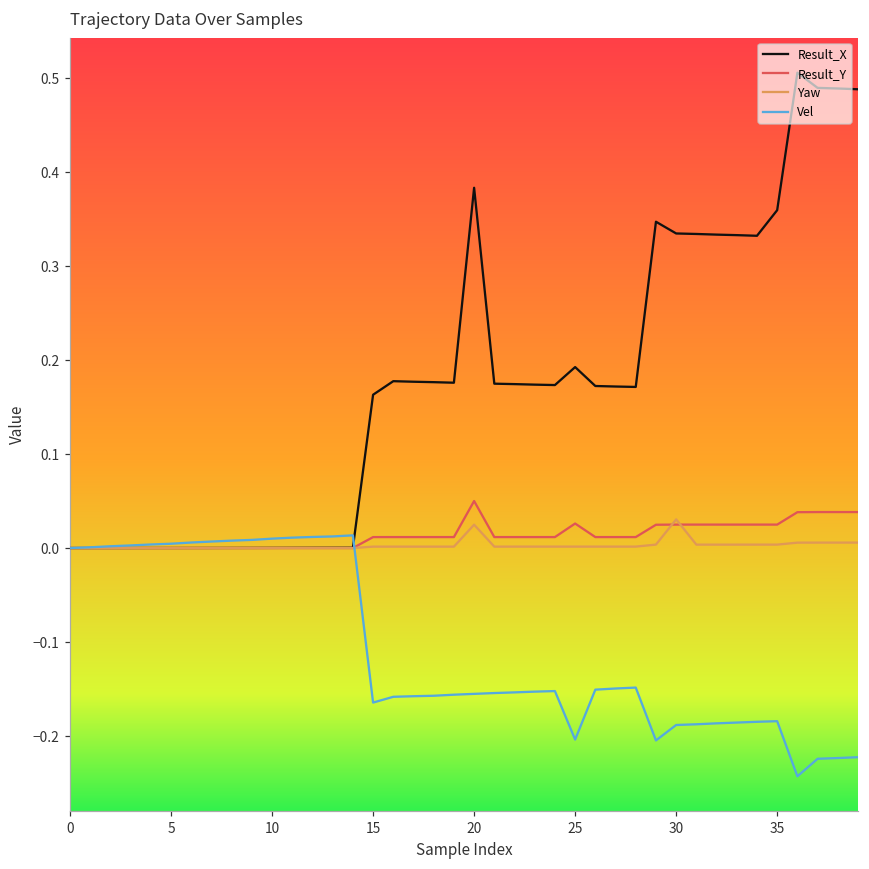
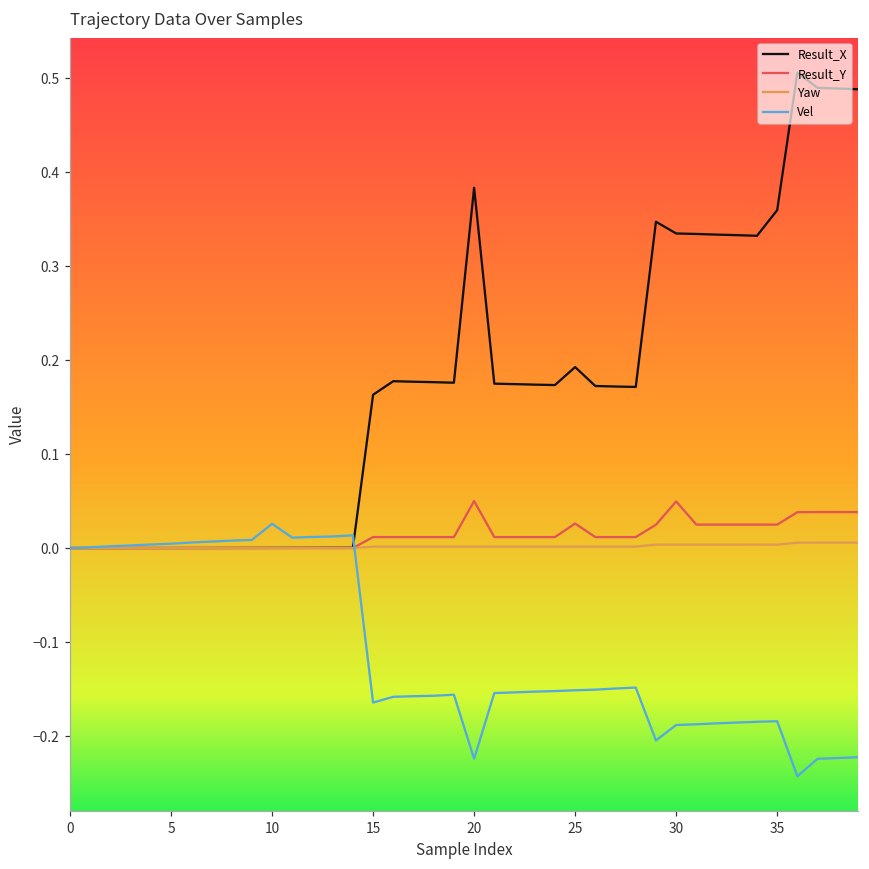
  {
    "Result_X": {
      "15": 0.16,
      "20": 0.38,
      "25": 0.19,
      "30": 0.33,
      "35": 0.36
    },
    "Result_Y": {
      "15": 0.01,
      "20": 0.05,
      "25": 0.03,
-     "30": 0.02,
+     "30": 0.05,
      "35": 0.02
    },
    "Yaw": {
      "15": 0.00,
-     "20": 0.02,
+     "20": 0.00,
      "25": 0.00,
-     "30": 0.03,
+     "30": 0.00,
      "35": 0.00
    },
    "Vel": {
      "5": 0.00,
-     "10": 0.01,
+     "10": 0.03,
      "15": -0.16,
-     "20": -0.16,
-     "25": -0.20,
+     "20": -0.22,
+     "25": -0.15,
      "30": -0.19,
      "35": -0.18
    }
  }
